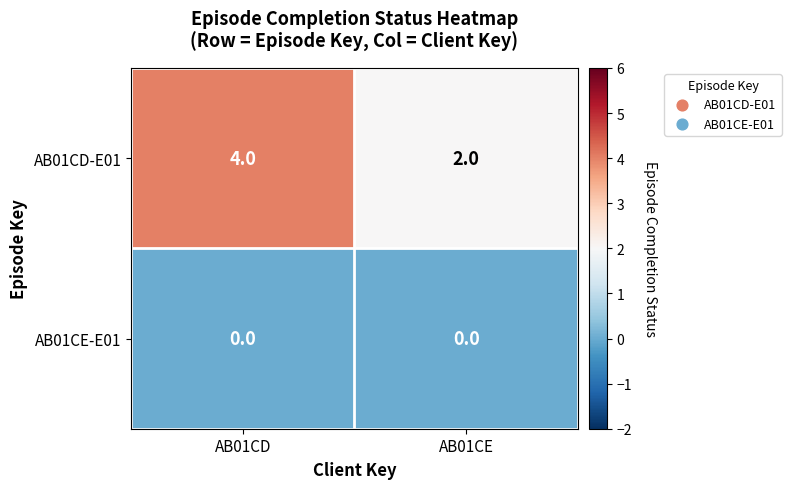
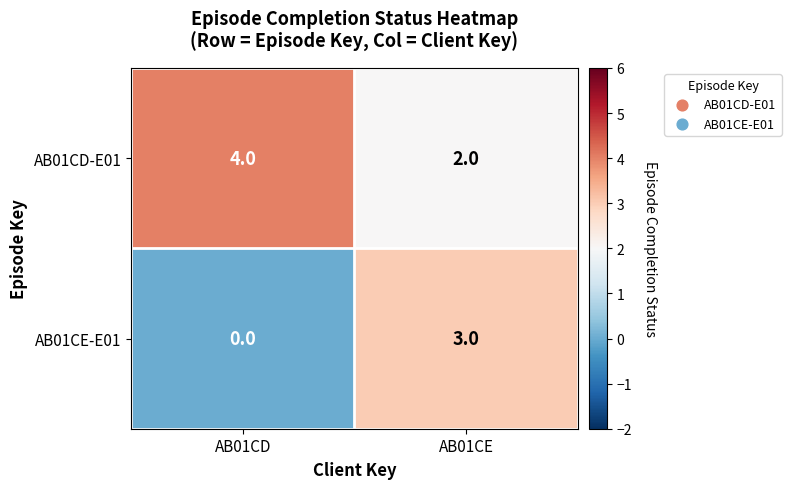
  {
    "AB01CD-E01": {
      "AB01CD": 4.0,
      "AB01CE": 2.0
    },
    "AB01CE-E01": {
      "AB01CD": 0.0,
-     "AB01CE": 0.0
+     "AB01CE": 3.0
    }
  }
